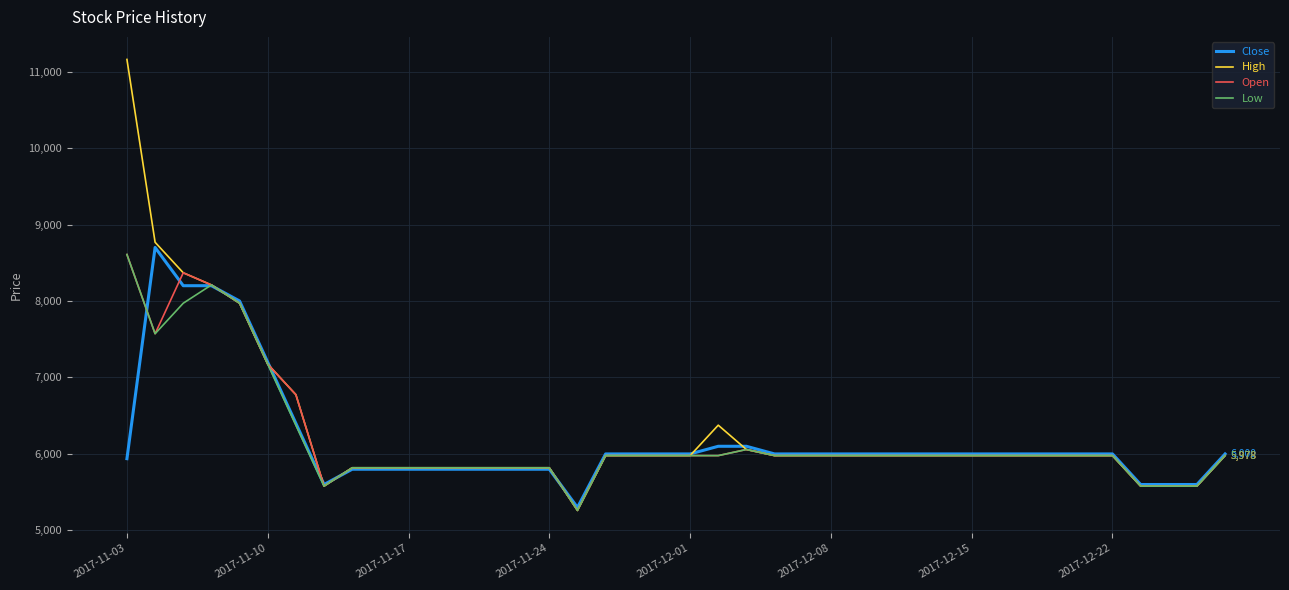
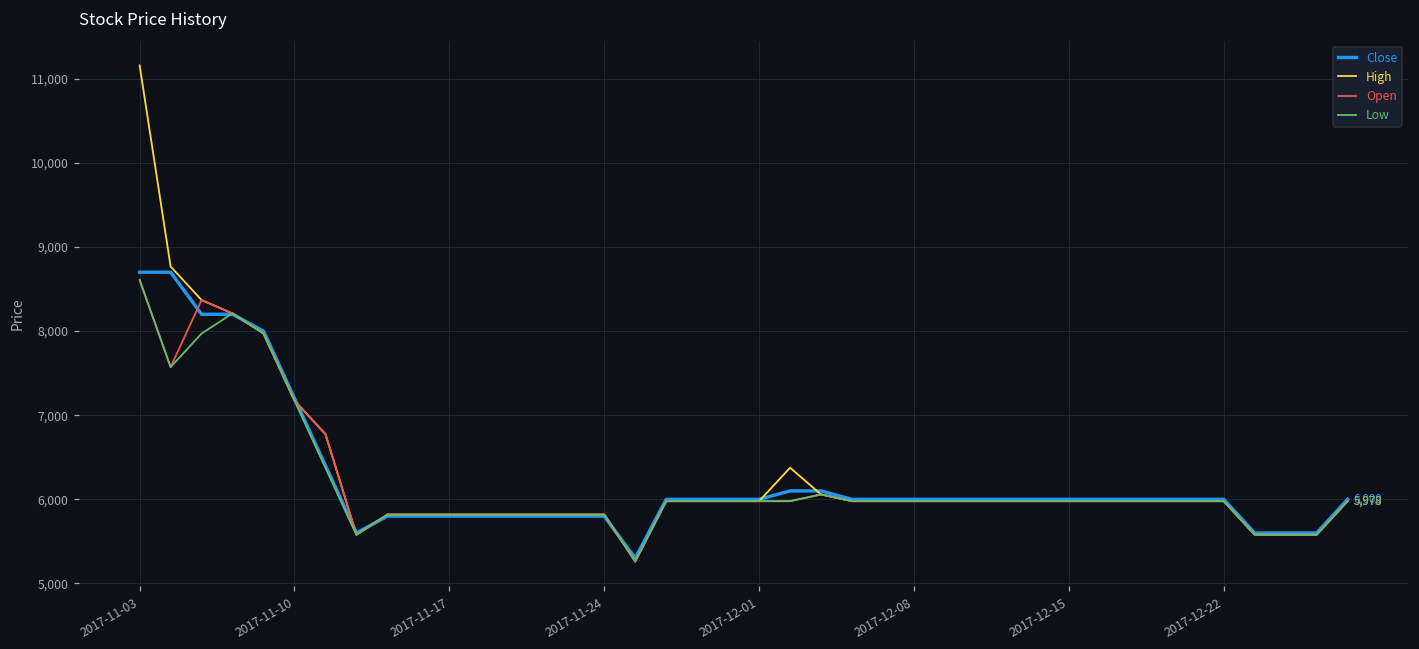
  {
    "Close": {
-     "2017-11-03": "5,900"
+     "2017-11-03": "8,700"
    },
    "High": {
      "2017-11-03": "11,200"
    }
  }
